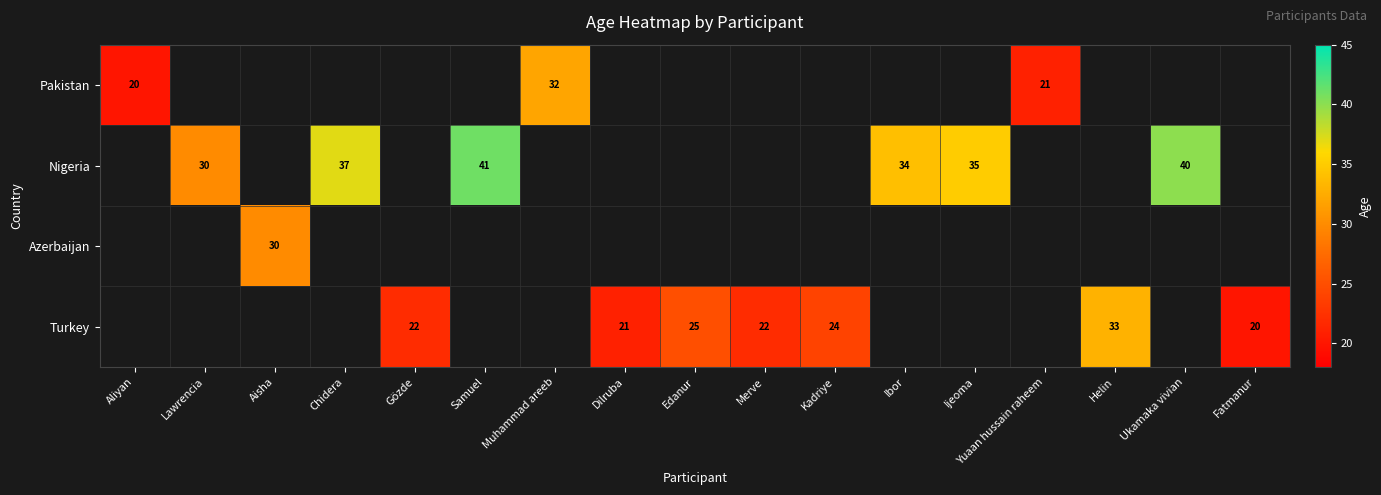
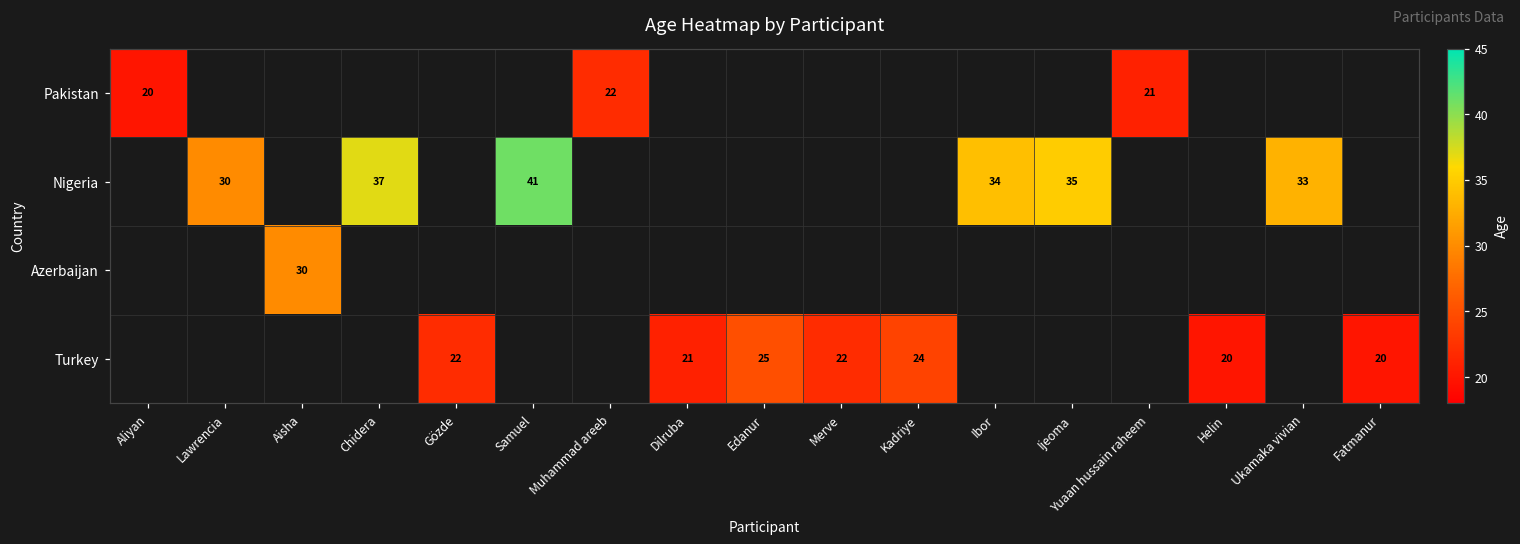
  {
    "Pakistan": {
      "Aliyan": 20,
-     "Muhammad areeb": 32,
+     "Muhammad areeb": 22,
      "Yuaan hussain raheem": 21
    },
    "Nigeria": {
      "Lawrencia": 30,
      "Chidera": 37,
      "Samuel": 41,
      "Ibor": 34,
      "Ijeoma": 35,
-     "Ukamaka vivian": 40
+     "Ukamaka vivian": 33
    },
    "Azerbaijan": {
      "Aisha": 30
    },
    "Turkey": {
      "Gözde": 22,
      "Dilruba": 21,
      "Edanur": 25,
      "Merve": 22,
      "Kadriye": 24,
-     "Helin": 33,
+     "Helin": 20,
      "Fatmanur": 20
    }
  }
